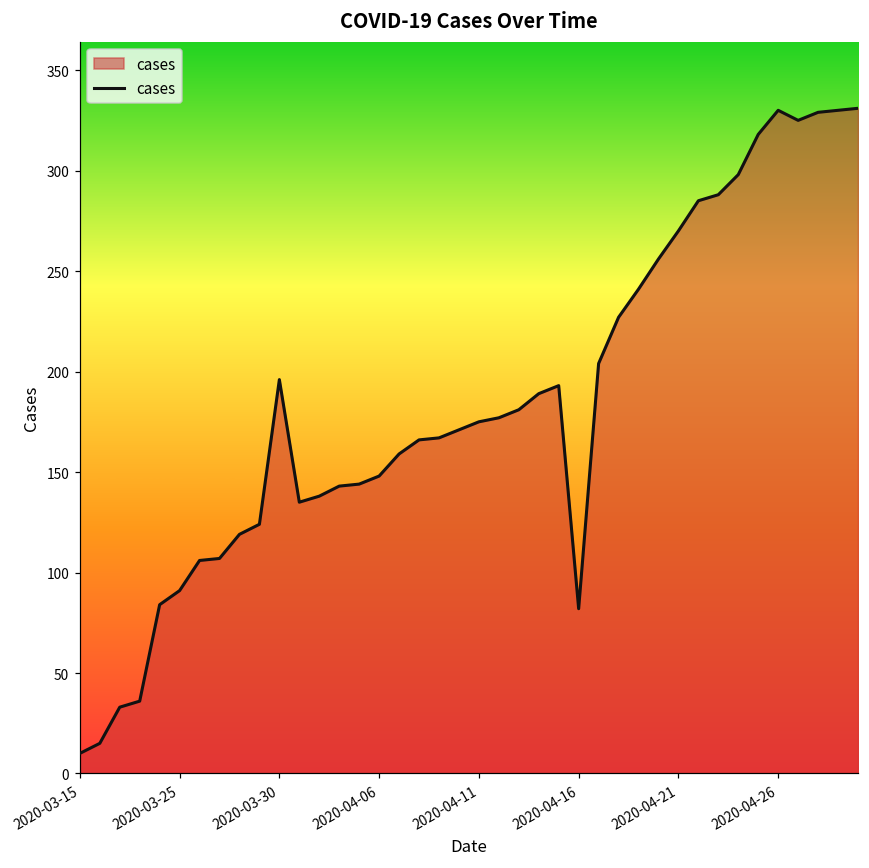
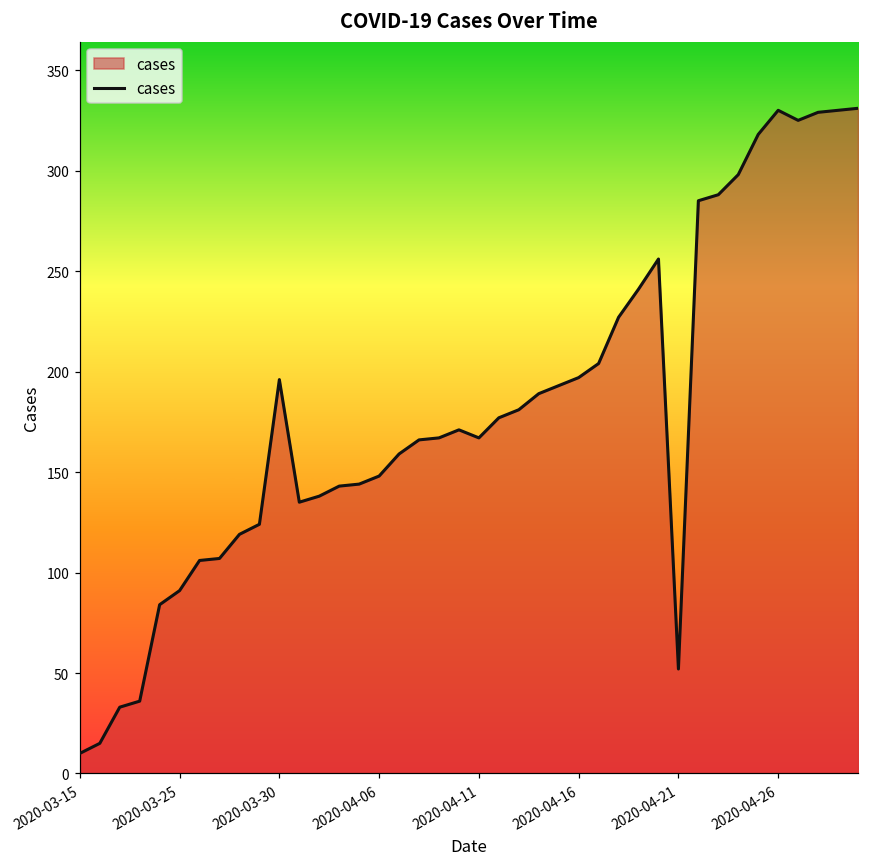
  {
    "2020-03-15": 10,
    "2020-03-25": 91,
    "2020-03-30": 196,
    "2020-04-06": 148,
-   "2020-04-11": 175,
-   "2020-04-16": 82,
-   "2020-04-21": 270,
+   "2020-04-11": 167,
+   "2020-04-16": 197,
+   "2020-04-21": 52,
    "2020-04-26": 330
  }
